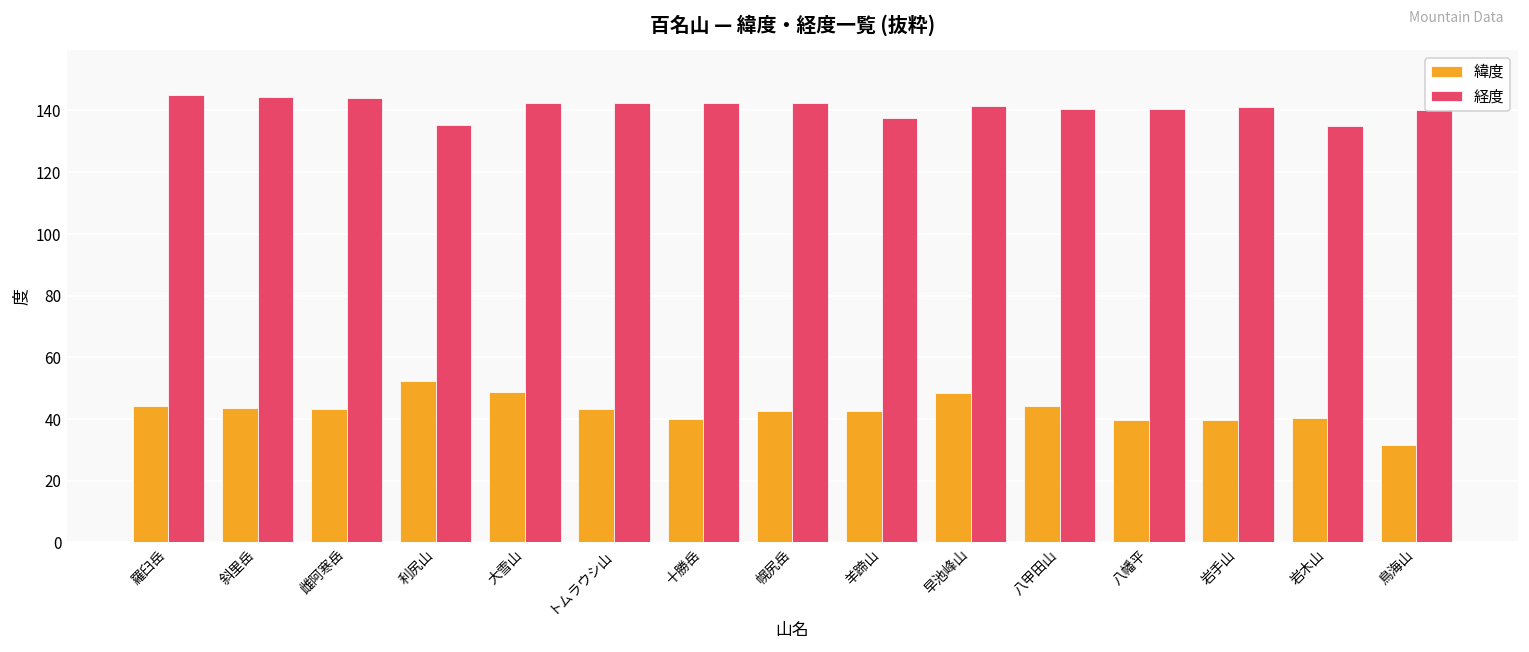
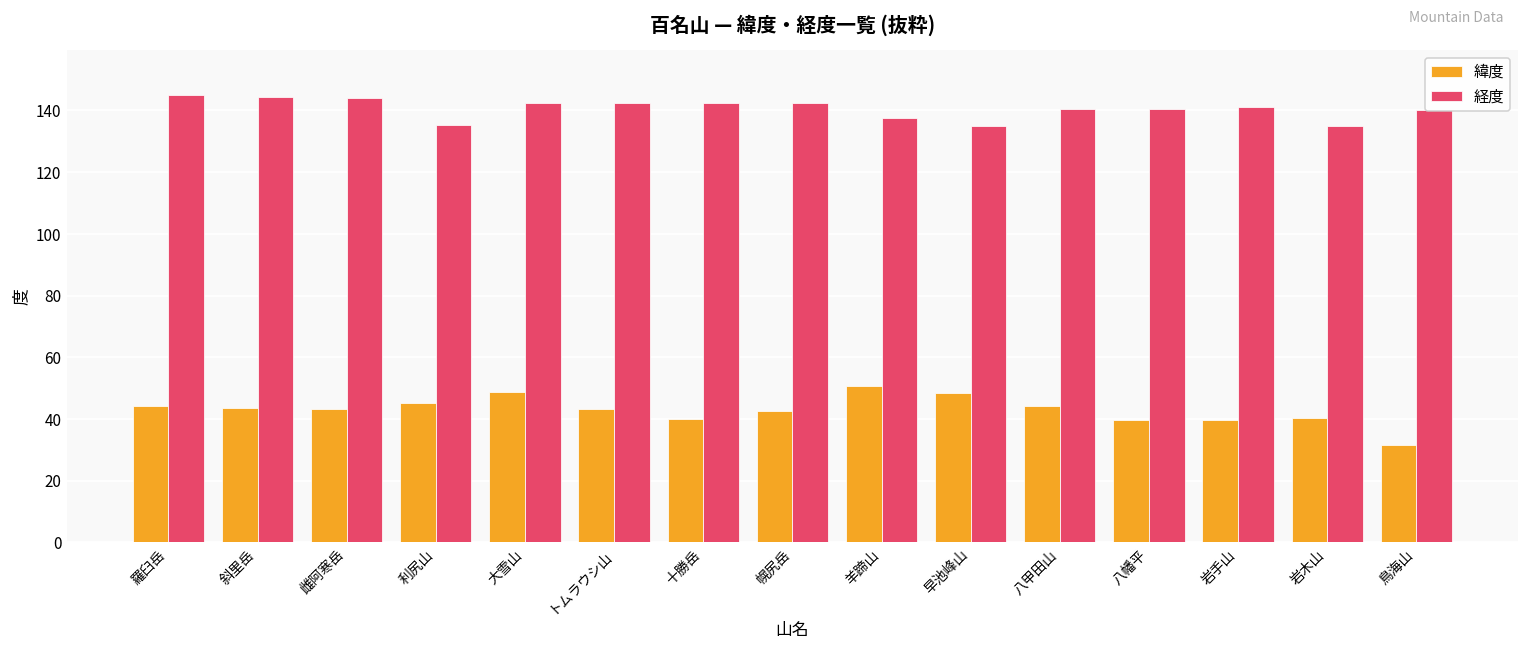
  {
    "緯度": {
      "羅臼岳": 44,
      "斜里岳": 43,
      "雌阿寒岳": 43,
-     "利尻山": 52,
+     "利尻山": 45,
      "大雪山": 49,
      "トムラウシ山": 43,
      "十勝岳": 40,
      "幌尻岳": 42,
-     "羊蹄山": 42,
+     "羊蹄山": 51,
      "早池峰山": 49,
      "八甲田山": 44,
      "八幡平": 40,
      "岩手山": 40,
      "岩木山": 40,
      "鳥海山": 32
    },
    "経度": {
      "羅臼岳": 145,
      "斜里岳": 144,
      "雌阿寒岳": 144,
      "利尻山": 135,
      "大雪山": 143,
      "トムラウシ山": 143,
      "十勝岳": 142,
      "幌尻岳": 142,
      "羊蹄山": 138,
-     "早池峰山": 141,
+     "早池峰山": 135,
      "八甲田山": 141,
      "八幡平": 141,
      "岩手山": 141,
      "岩木山": 135,
      "鳥海山": 140
    }
  }
